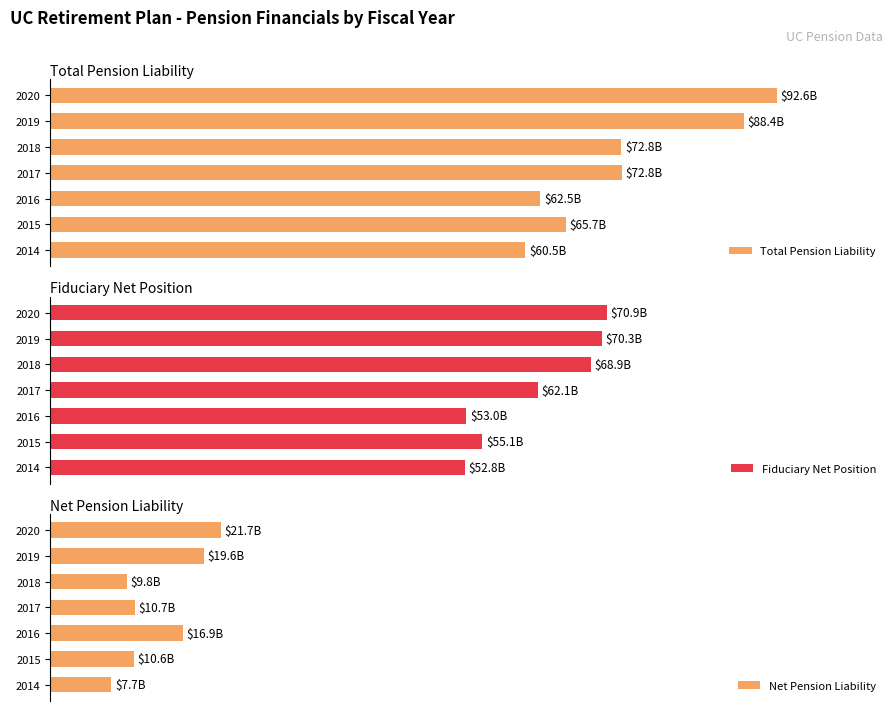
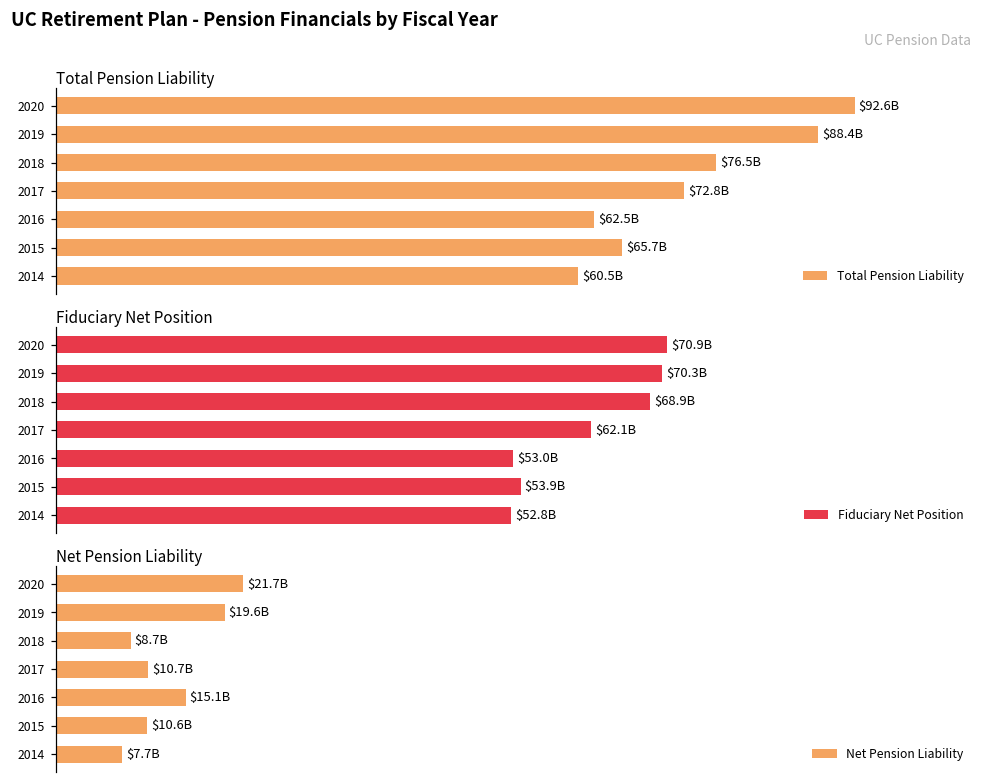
  {
    "Total Pension Liability": {
-     "2018": "$72.8B"
+     "2018": "$76.5B"
    },
    "Fiduciary Net Position": {
-     "2015": "$55.1B"
+     "2015": "$53.9B"
    },
    "Net Pension Liability": {
-     "2018": "$9.8B",
-     "2016": "$16.9B"
+     "2018": "$8.7B",
+     "2016": "$15.1B"
    }
  }
